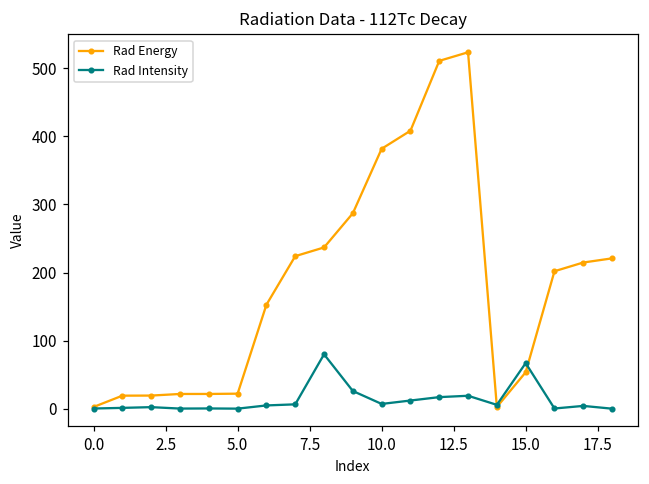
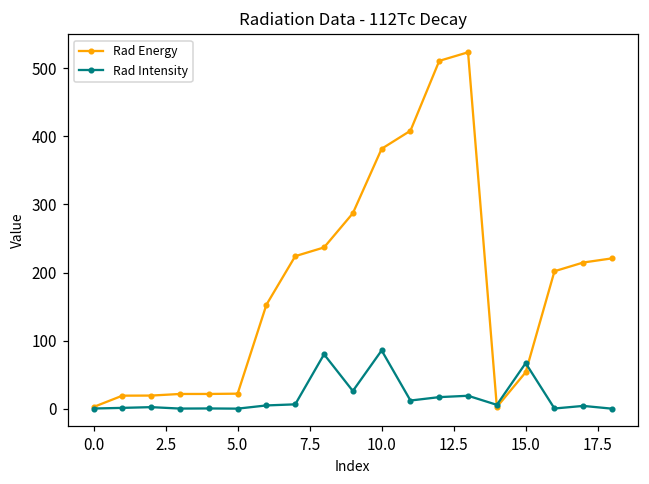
  {
    "Rad Energy": {
      "5.0": 20,
      "10.0": 380,
      "15.0": 50
    },
    "Rad Intensity": {
      "5.0": 0,
-     "10.0": 10,
+     "10.0": 90,
      "15.0": 70
    }
  }
